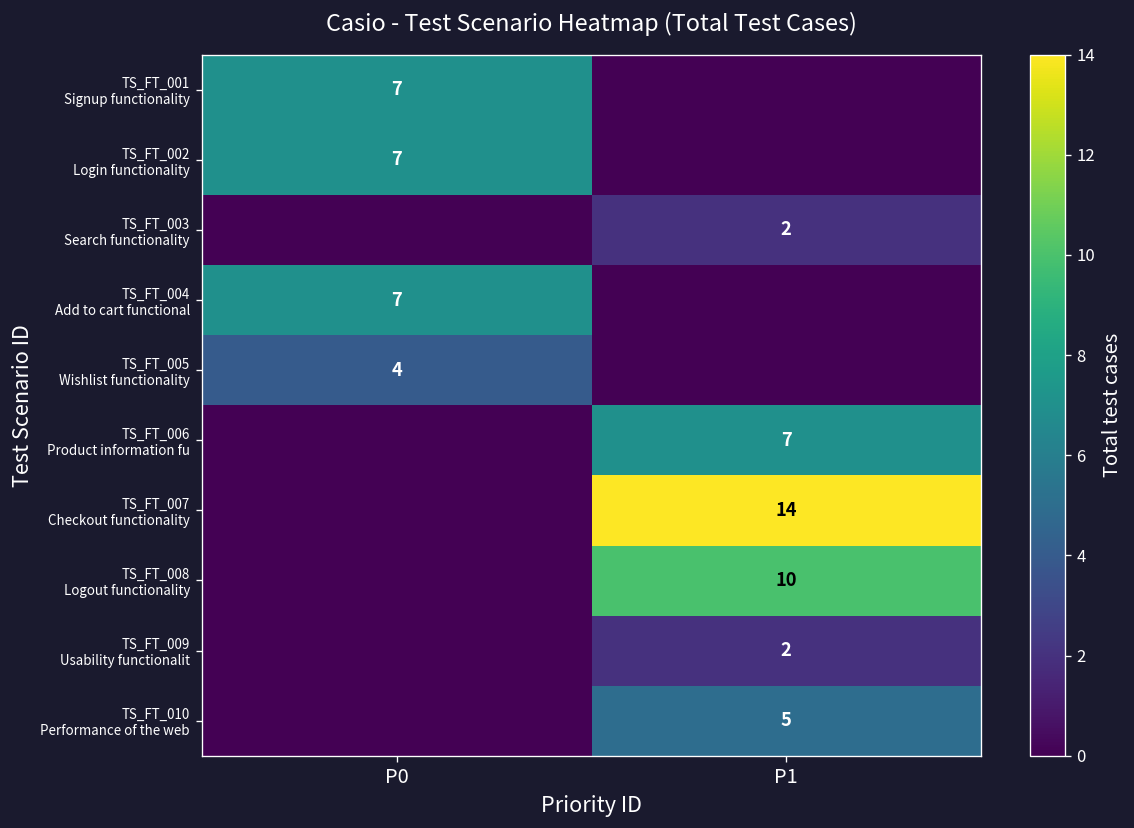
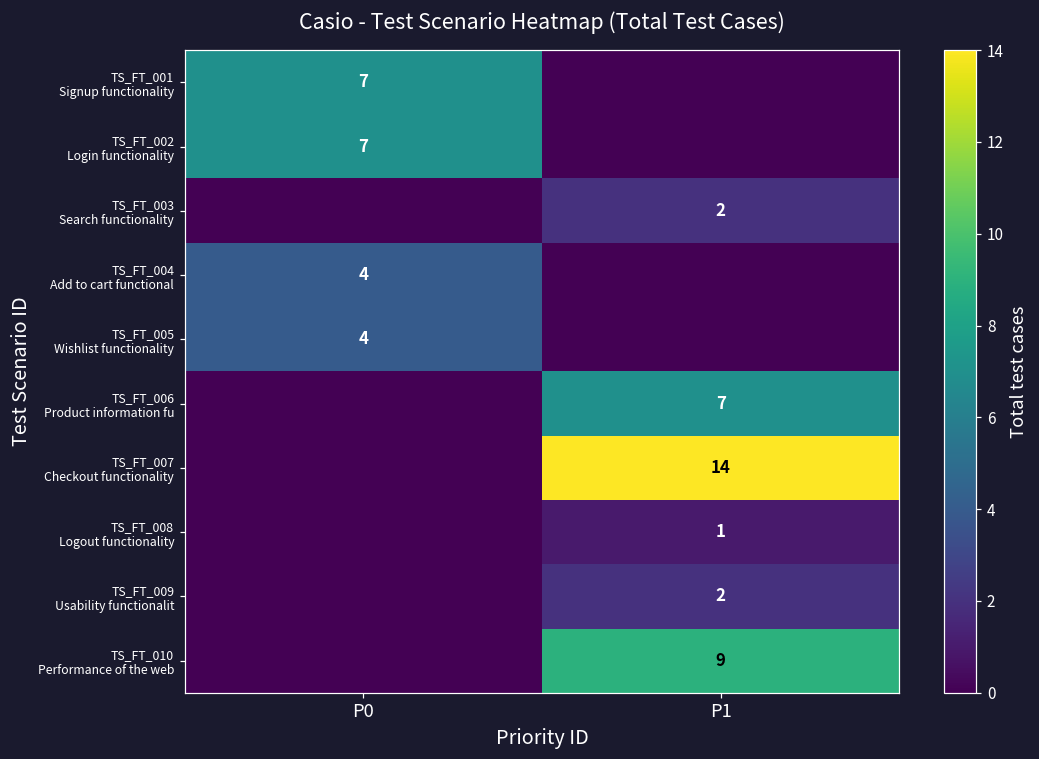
  {
    "TS_FT_001 Signup functionality": {
      "P0": 7
    },
    "TS_FT_002 Login functionality": {
      "P0": 7
    },
    "TS_FT_003 Search functionality": {
      "P1": 2
    },
    "TS_FT_004 Add to cart functional": {
-     "P0": 7
+     "P0": 4
    },
    "TS_FT_005 Wishlist functionality": {
      "P0": 4
    },
    "TS_FT_006 Product information fu": {
      "P1": 7
    },
    "TS_FT_007 Checkout functionality": {
      "P1": 14
    },
    "TS_FT_008 Logout functionality": {
-     "P1": 10
+     "P1": 1
    },
    "TS_FT_009 Usability functionalit": {
      "P1": 2
    },
    "TS_FT_010 Performance of the web": {
-     "P1": 5
+     "P1": 9
    }
  }
